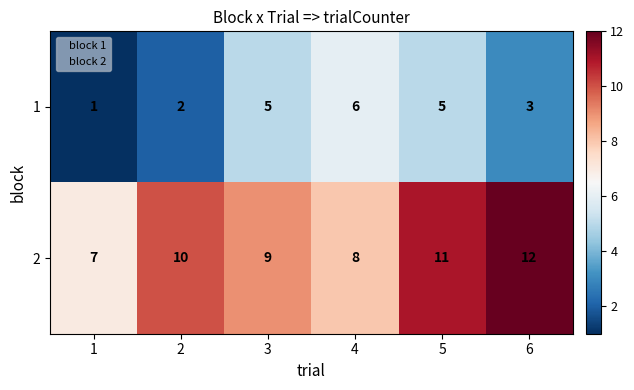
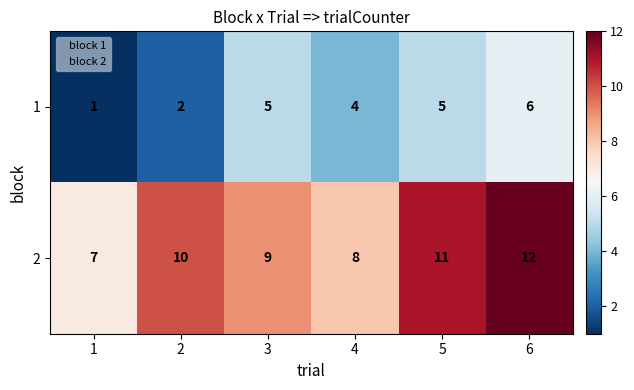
  {
    "1": {
      "1": 1,
      "2": 2,
      "3": 5,
-     "4": 6,
+     "4": 4,
      "5": 5,
-     "6": 3
+     "6": 6
    },
    "2": {
      "1": 7,
      "2": 10,
      "3": 9,
      "4": 8,
      "5": 11,
      "6": 12
    }
  }
